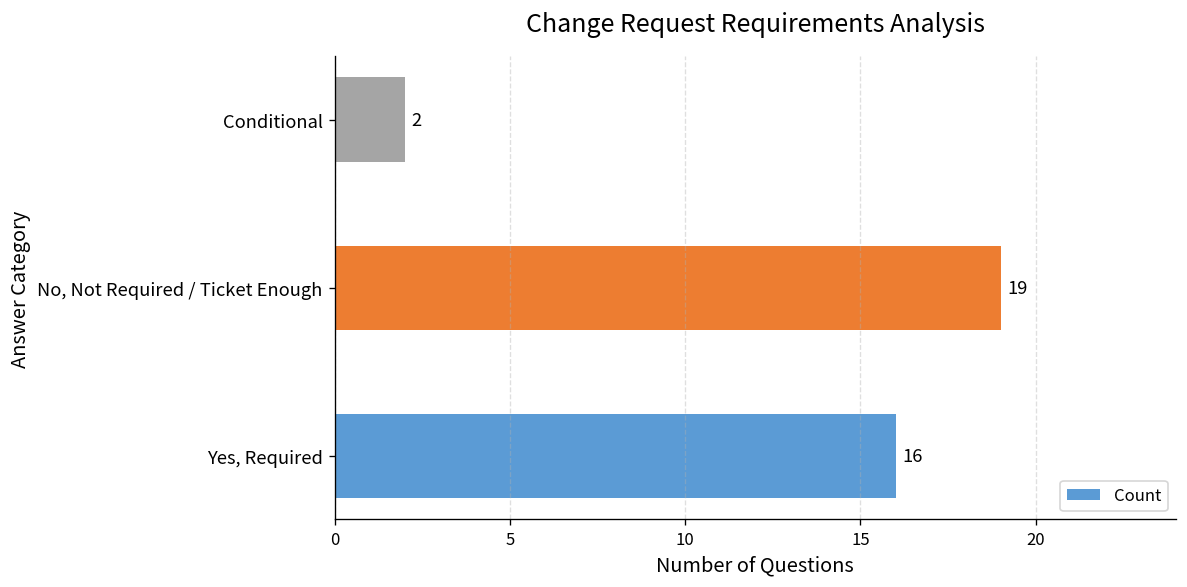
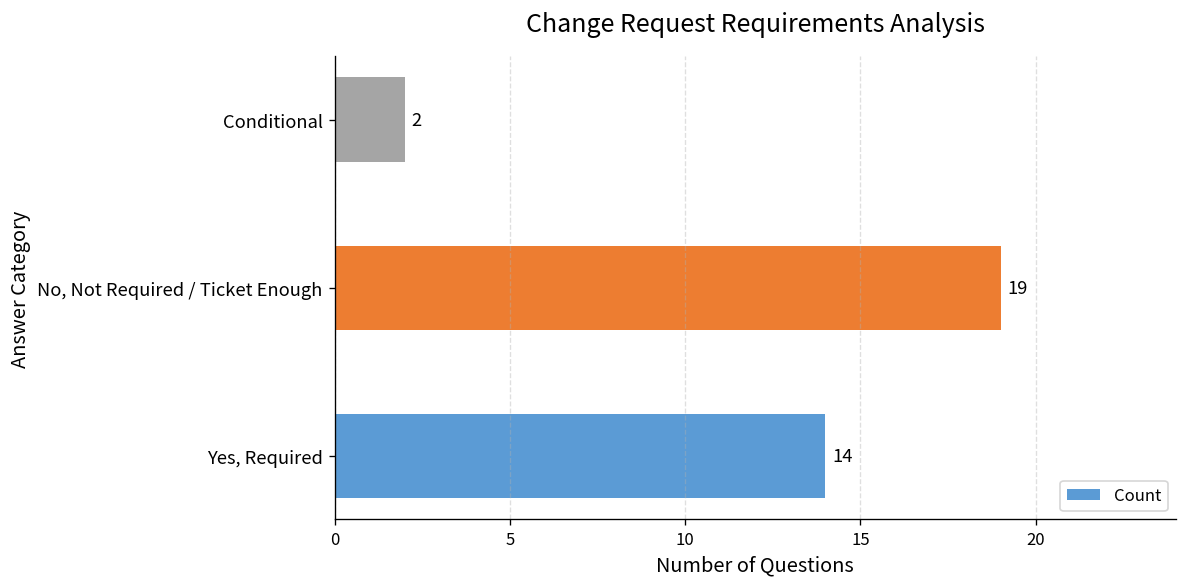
  {
    "Conditional": 2,
    "No, Not Required / Ticket Enough": 19,
-   "Yes, Required": 16
+   "Yes, Required": 14
  }
